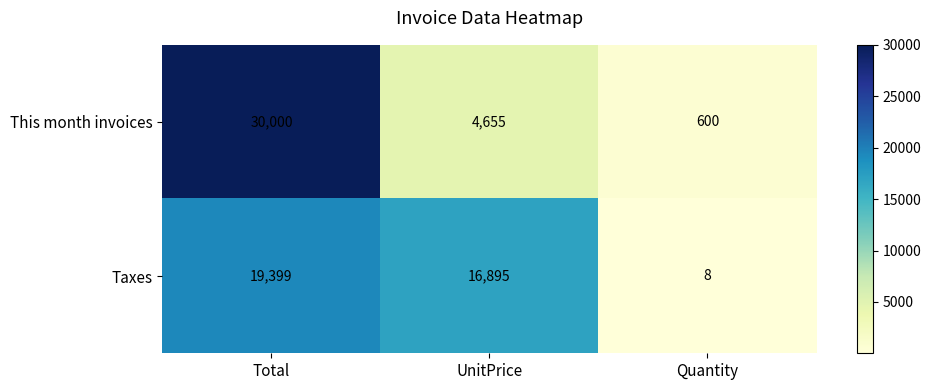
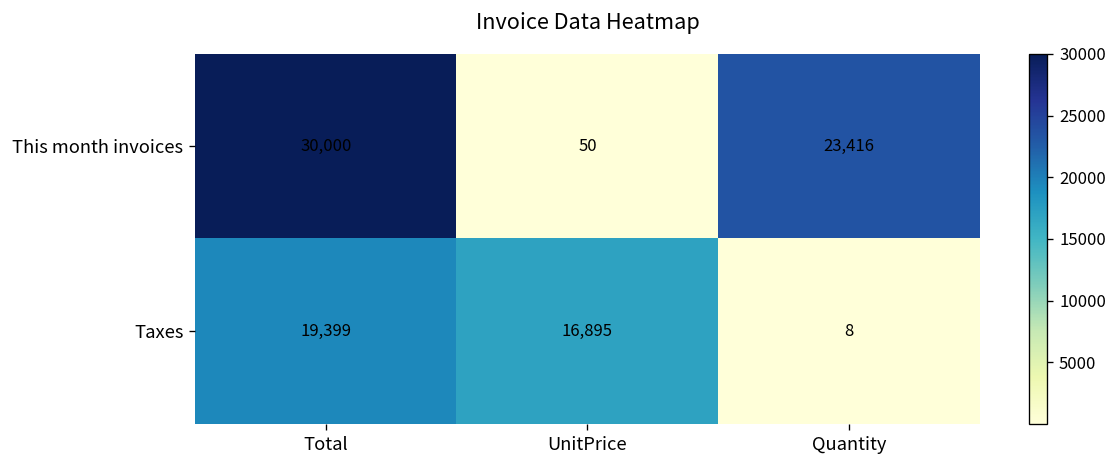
  {
    "This month invoices": {
      "Total": "30,000",
-     "UnitPrice": "4,655",
-     "Quantity": "600"
+     "UnitPrice": "50",
+     "Quantity": "23,416"
    },
    "Taxes": {
      "Total": "19,399",
      "UnitPrice": "16,895",
      "Quantity": "8"
    }
  }
